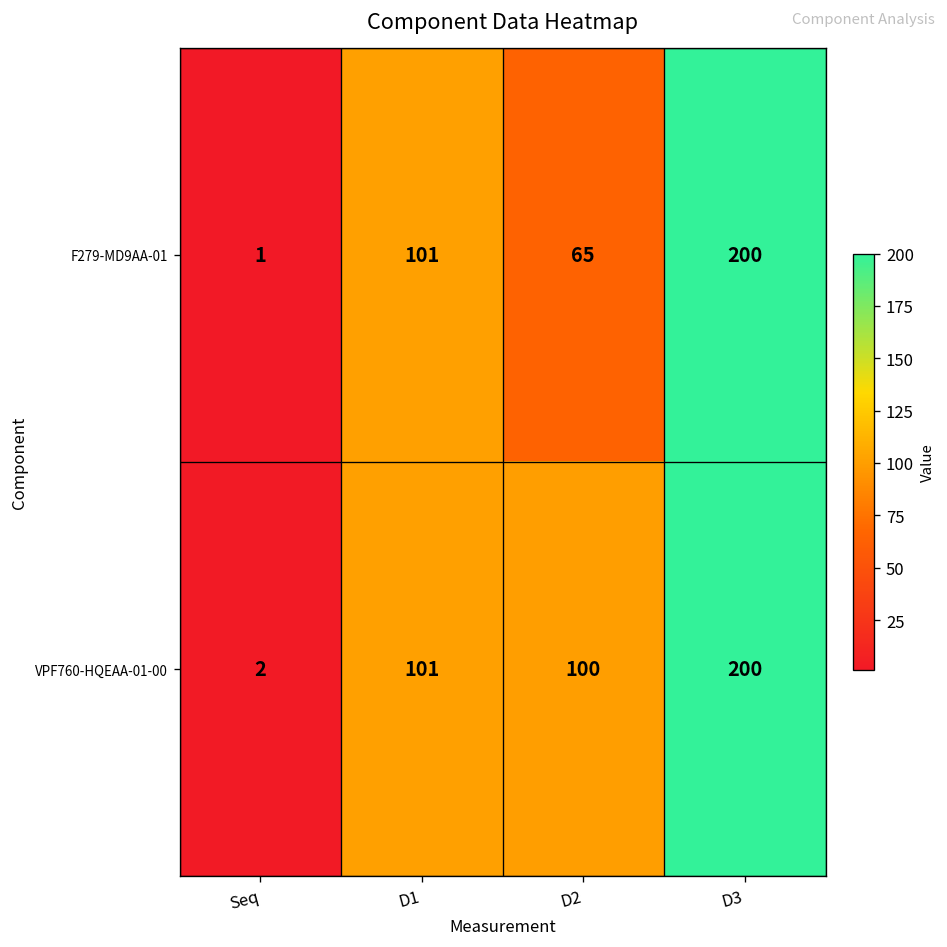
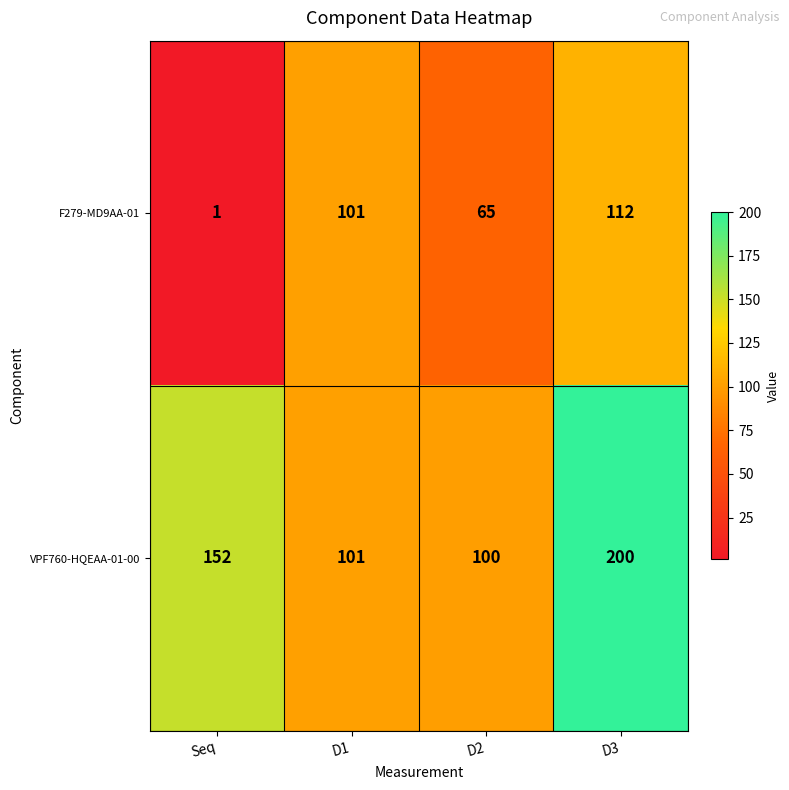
  {
    "F279-MD9AA-01": {
      "Seq": 1,
      "D1": 101,
      "D2": 65,
-     "D3": 200
+     "D3": 112
    },
    "VPF760-HQEAA-01-00": {
-     "Seq": 2,
+     "Seq": 152,
      "D1": 101,
      "D2": 100,
      "D3": 200
    }
  }
